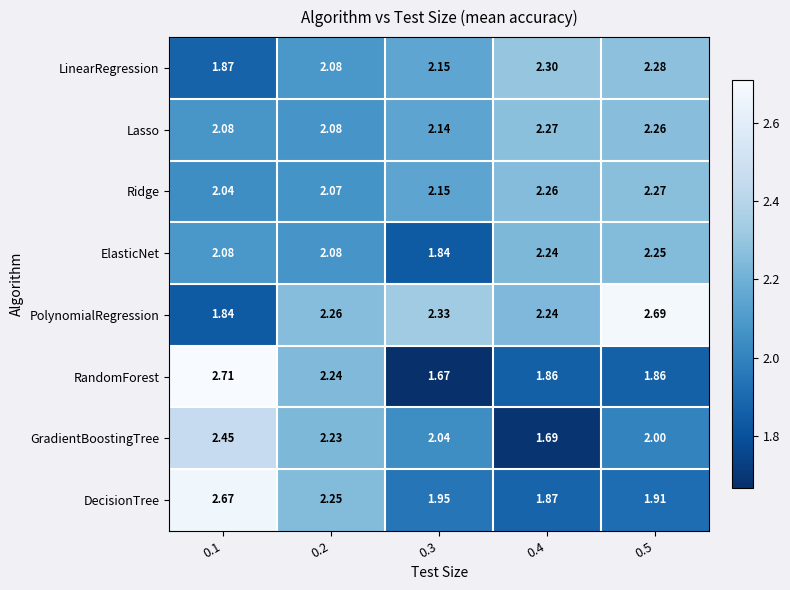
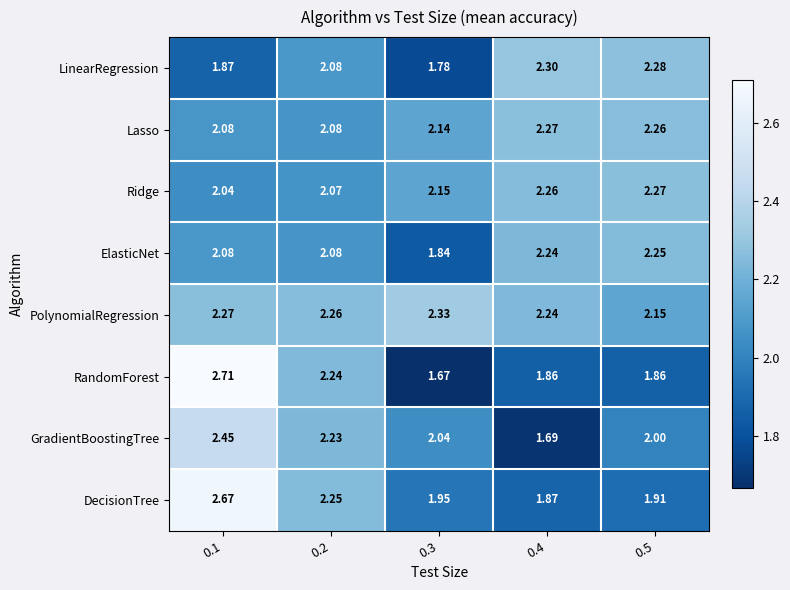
  {
    "LinearRegression": {
      "0.1": 1.87,
      "0.2": 2.08,
-     "0.3": 2.15,
+     "0.3": 1.78,
      "0.4": 2.30,
      "0.5": 2.28
    },
    "Lasso": {
      "0.1": 2.08,
      "0.2": 2.08,
      "0.3": 2.14,
      "0.4": 2.27,
      "0.5": 2.26
    },
    "Ridge": {
      "0.1": 2.04,
      "0.2": 2.07,
      "0.3": 2.15,
      "0.4": 2.26,
      "0.5": 2.27
    },
    "ElasticNet": {
      "0.1": 2.08,
      "0.2": 2.08,
      "0.3": 1.84,
      "0.4": 2.24,
      "0.5": 2.25
    },
    "PolynomialRegression": {
-     "0.1": 1.84,
+     "0.1": 2.27,
      "0.2": 2.26,
      "0.3": 2.33,
      "0.4": 2.24,
-     "0.5": 2.69
+     "0.5": 2.15
    },
    "RandomForest": {
      "0.1": 2.71,
      "0.2": 2.24,
      "0.3": 1.67,
      "0.4": 1.86,
      "0.5": 1.86
    },
    "GradientBoostingTree": {
      "0.1": 2.45,
      "0.2": 2.23,
      "0.3": 2.04,
      "0.4": 1.69,
      "0.5": 2.00
    },
    "DecisionTree": {
      "0.1": 2.67,
      "0.2": 2.25,
      "0.3": 1.95,
      "0.4": 1.87,
      "0.5": 1.91
    }
  }
